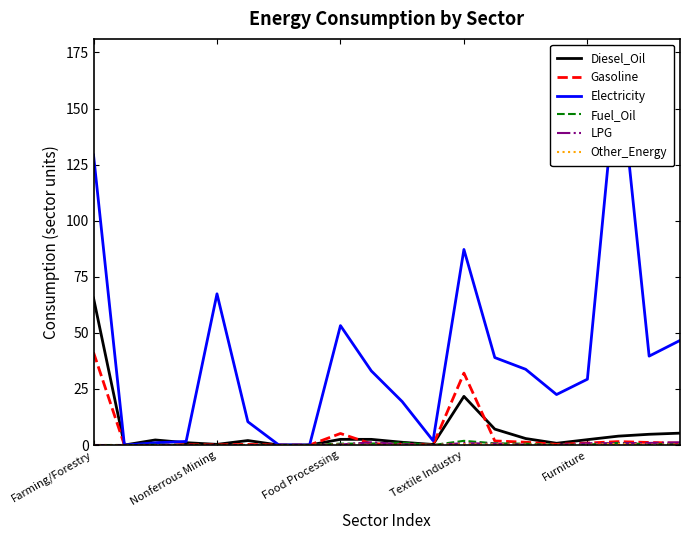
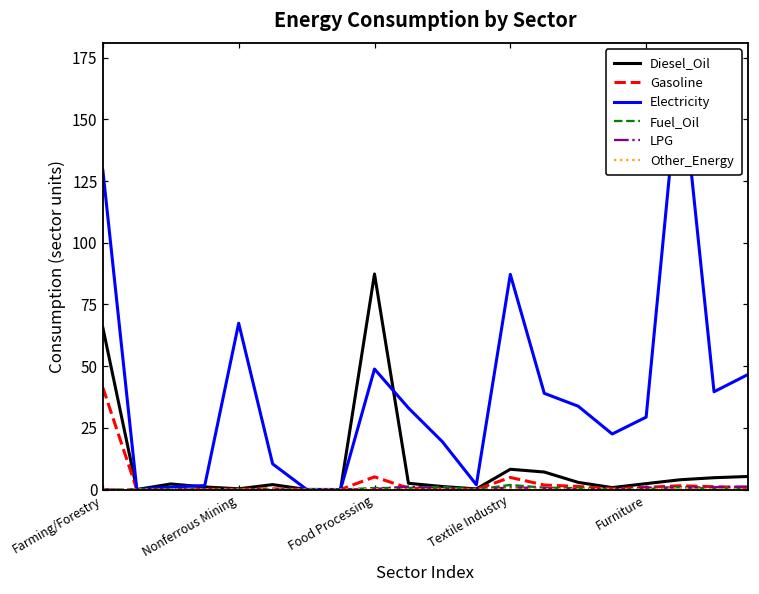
  {
    "Diesel_Oil": {
      "Farming/Forestry": 66,
-     "Food Processing": 3,
-     "Textile Industry": 22,
+     "Food Processing": 87,
+     "Textile Industry": 8,
      "Furniture": 2
    },
    "Gasoline": {
      "Farming/Forestry": 41,
      "Food Processing": 5,
-     "Textile Industry": 32
+     "Textile Industry": 5
    },
    "Electricity": {
      "Farming/Forestry": 129,
      "Nonferrous Mining": 67,
-     "Food Processing": 53,
+     "Food Processing": 49,
      "Textile Industry": 87,
      "Furniture": 29
    }
  }
